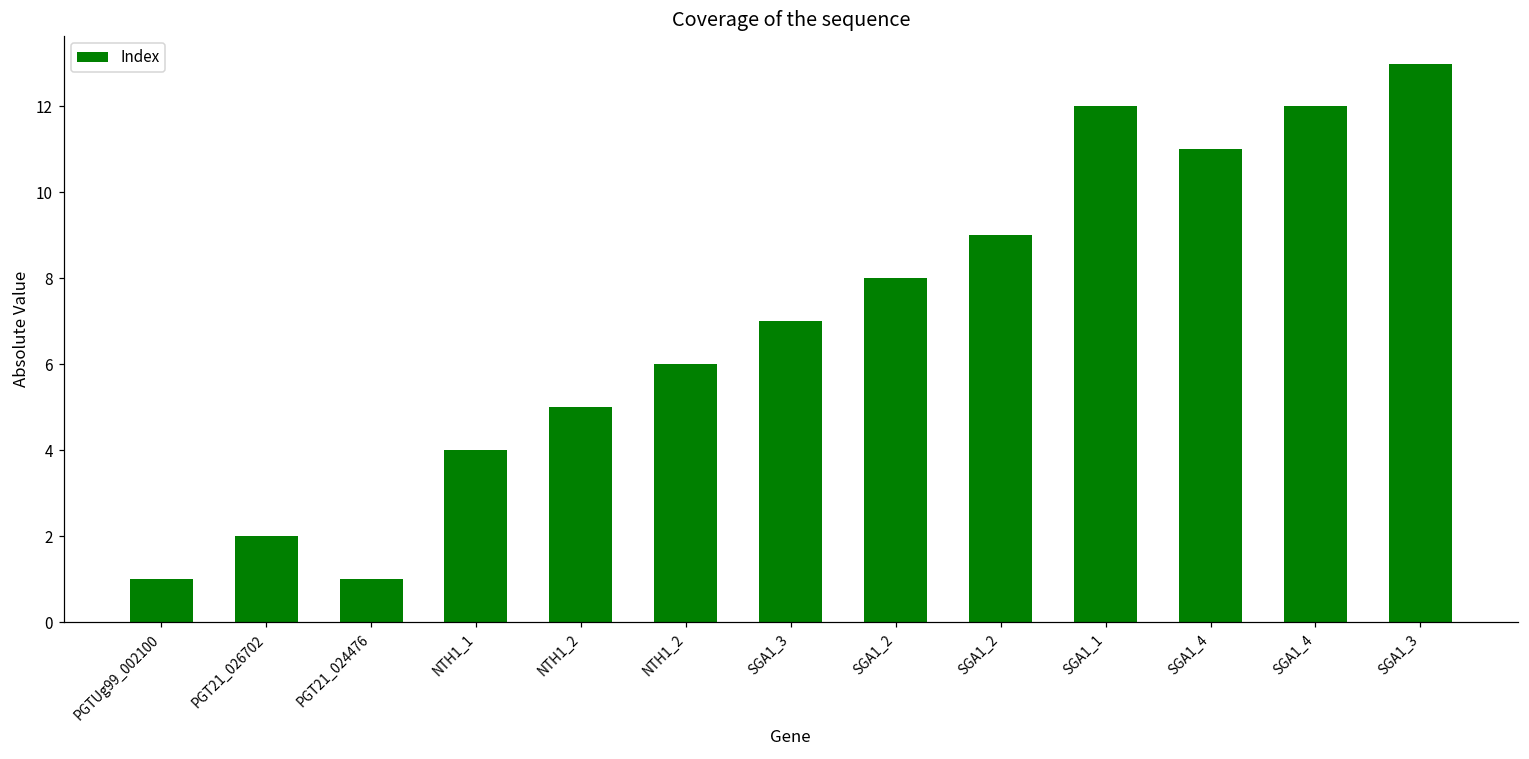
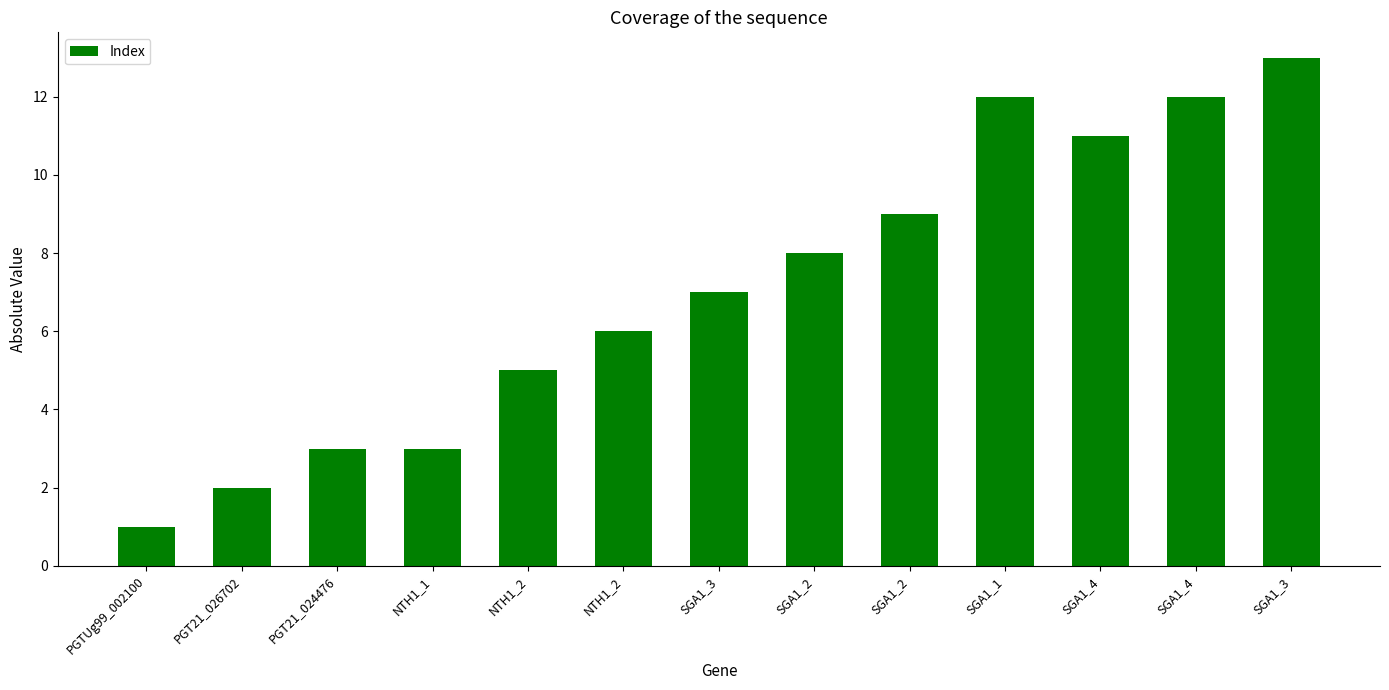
  {
    "PGTUg99_002100": 1,
    "PGT21_026702": 2,
-   "PGT21_024476": 1,
-   "NTH1_1": 4,
+   "PGT21_024476": 3,
+   "NTH1_1": 3,
    "SGA1_1": 12
  }
